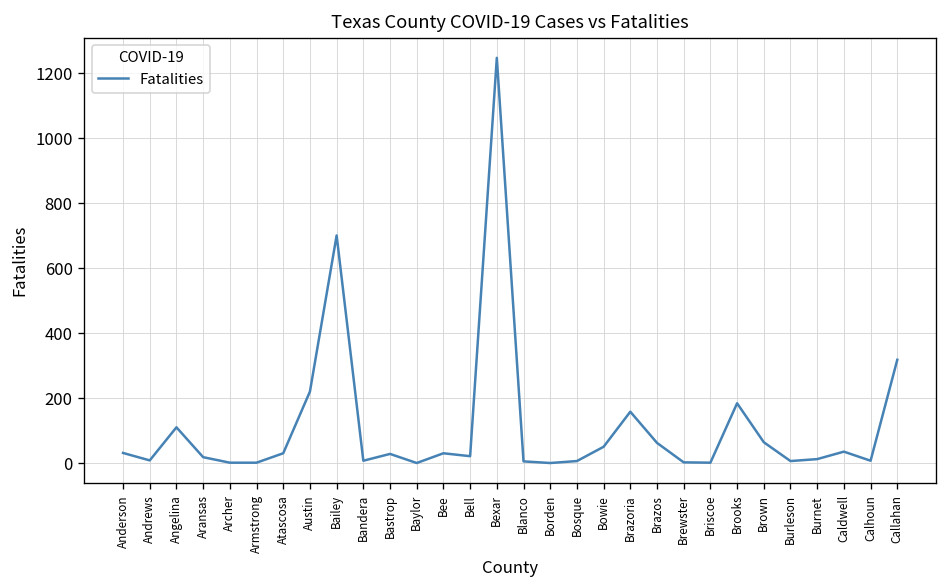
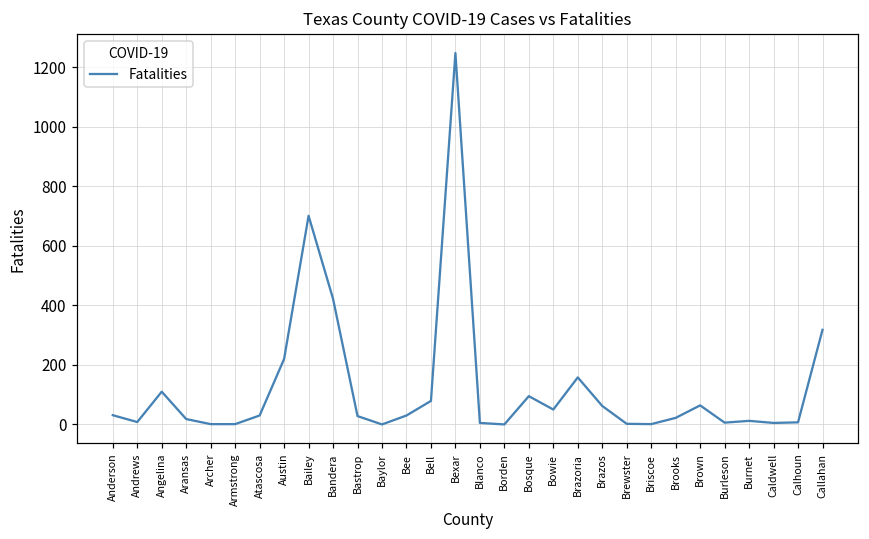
  {
    "Anderson": 30,
    "Andrews": 10,
    "Angelina": 110,
    "Aransas": 20,
    "Archer": 0,
    "Armstrong": 0,
    "Atascosa": 30,
    "Austin": 220,
    "Bailey": 700,
-   "Bandera": 10,
+   "Bandera": 420,
    "Bastrop": 30,
    "Baylor": 0,
    "Bee": 30,
-   "Bell": 20,
+   "Bell": 80,
    "Bexar": 1250,
    "Blanco": 10,
    "Borden": 0,
-   "Bosque": 10,
+   "Bosque": 100,
    "Bowie": 50,
    "Brazoria": 160,
    "Brazos": 60,
    "Brewster": 0,
    "Briscoe": 0,
-   "Brooks": 180,
+   "Brooks": 20,
    "Brown": 60,
    "Burleson": 10,
    "Burnet": 10,
-   "Caldwell": 40,
+   "Caldwell": 10,
    "Calhoun": 10,
    "Callahan": 320
  }
